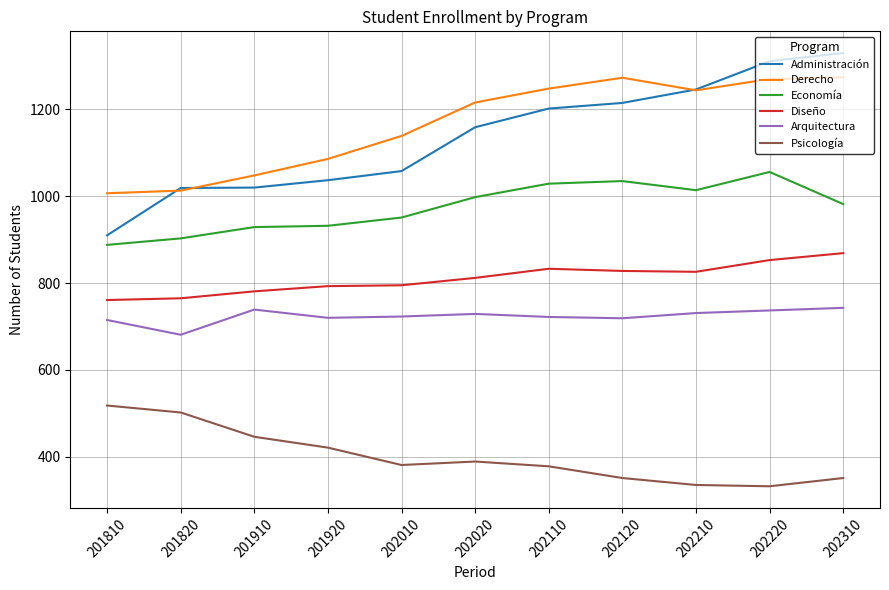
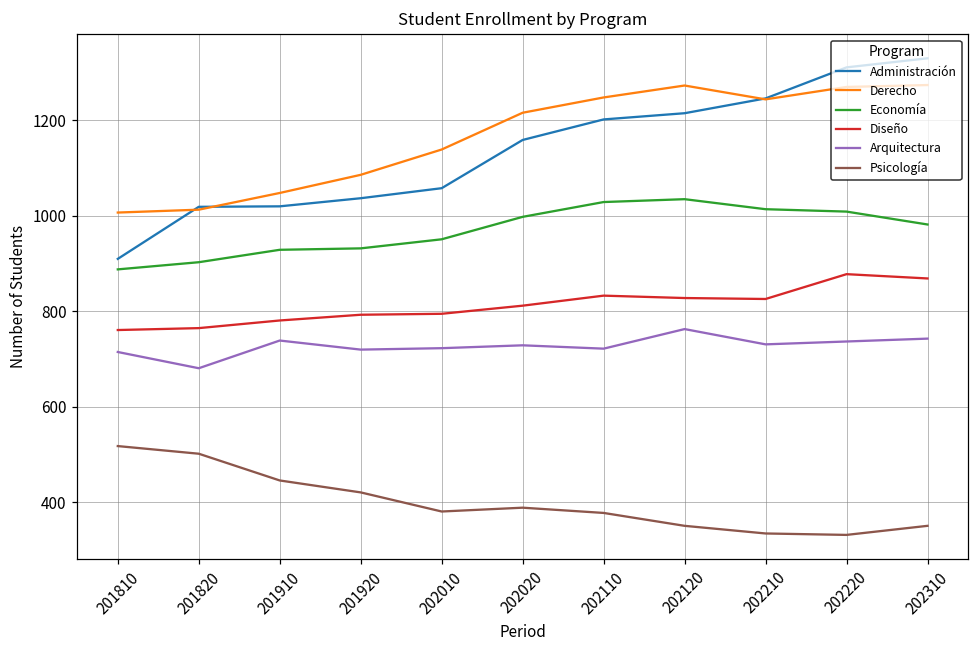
  {
    "Administración": {
      "201810": 910,
      "201820": 1020,
      "201910": 1020,
      "201920": 1040,
      "202010": 1060,
      "202020": 1160,
      "202110": 1200,
      "202120": 1220
    },
    "Derecho": {
      "201810": 1010,
      "201820": 1010,
      "201910": 1050,
      "201920": 1090,
      "202010": 1140,
      "202020": 1220,
      "202110": 1250,
      "202120": 1270
    },
    "Economía": {
      "201810": 890,
      "201820": 900,
      "201910": 930,
      "201920": 930,
      "202010": 950,
      "202020": 1000,
      "202110": 1030,
      "202120": 1040,
      "202210": 1010,
-     "202220": 1060,
+     "202220": 1010,
      "202310": 980
    },
    "Diseño": {
      "201810": 760,
      "201820": 770,
      "201910": 780,
      "201920": 790,
      "202010": 800,
      "202020": 810,
      "202110": 830,
      "202120": 830,
      "202210": 830,
-     "202220": 850,
+     "202220": 880,
      "202310": 870
    },
    "Arquitectura": {
      "201810": 720,
      "201820": 680,
      "201910": 740,
      "201920": 720,
      "202010": 720,
      "202020": 730,
      "202110": 720,
-     "202120": 720,
+     "202120": 760,
      "202210": 730,
      "202220": 740,
      "202310": 740
    },
    "Psicología": {
      "201810": 520,
      "201820": 500,
      "201910": 450,
      "201920": 420,
      "202010": 380,
      "202020": 390,
      "202110": 380,
      "202120": 350,
      "202210": 340,
      "202220": 330,
      "202310": 350
    }
  }
